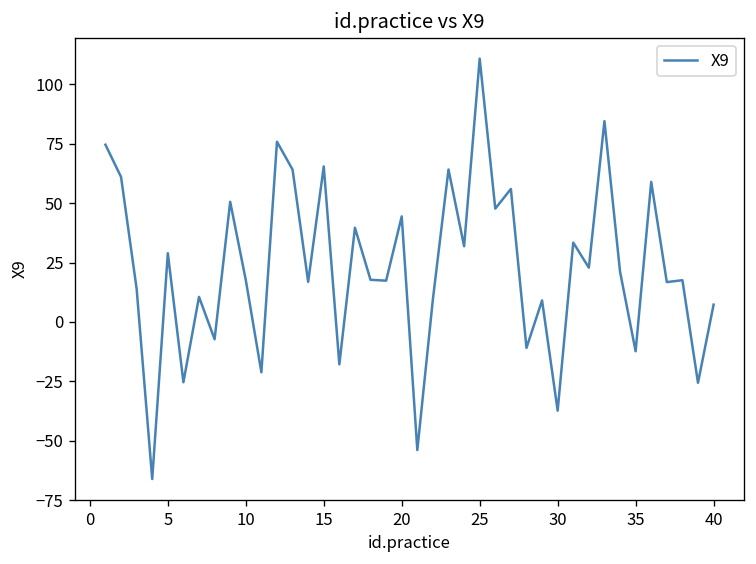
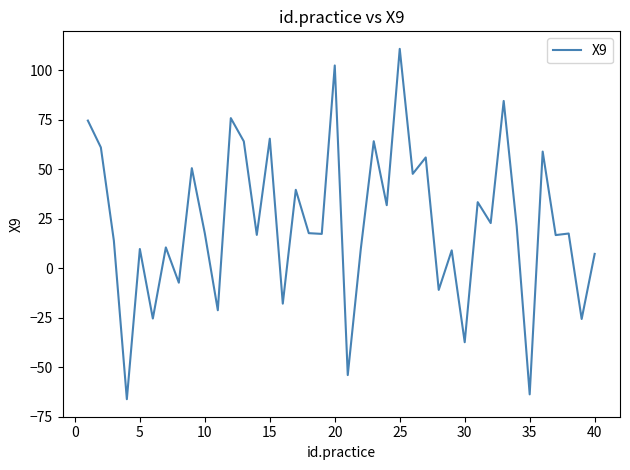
  {
-   "5": 29,
+   "5": 10,
    "10": 18,
    "15": 65,
-   "20": 44,
+   "20": 102,
    "25": 111,
    "30": -37,
-   "35": -12,
+   "35": -64,
    "40": 7
  }
